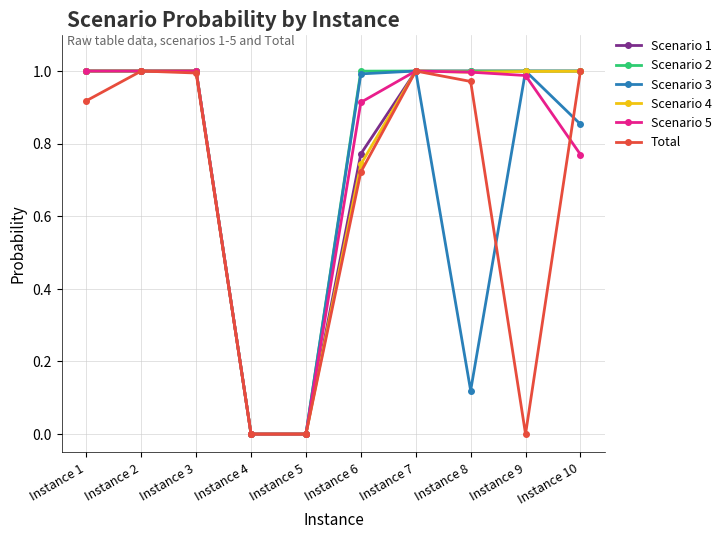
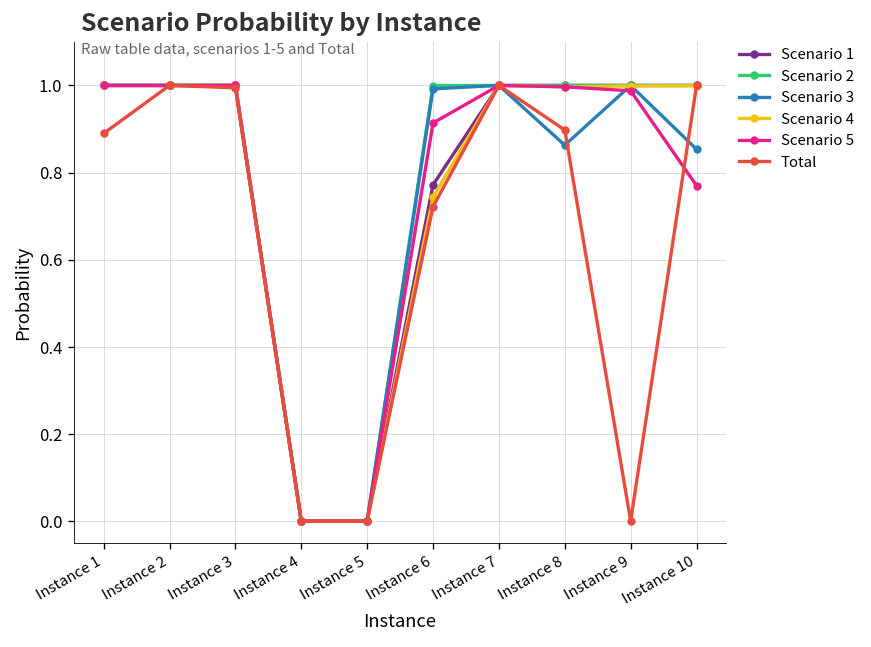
  {
    "Scenario 1": {
      "Instance 6": 0.77
    },
    "Scenario 2": {
      "Instance 6": 1.00
    },
    "Scenario 3": {
      "Instance 6": 0.99,
-     "Instance 8": 0.12,
+     "Instance 8": 0.86,
      "Instance 10": 0.85
    },
    "Scenario 4": {
      "Instance 6": 0.74
    },
    "Scenario 5": {
      "Instance 6": 0.91,
      "Instance 9": 0.99,
      "Instance 10": 0.77
    },
    "Total": {
-     "Instance 1": 0.92,
+     "Instance 1": 0.89,
      "Instance 6": 0.72,
-     "Instance 8": 0.97,
+     "Instance 8": 0.90,
      "Instance 9": 0.00
    }
  }
